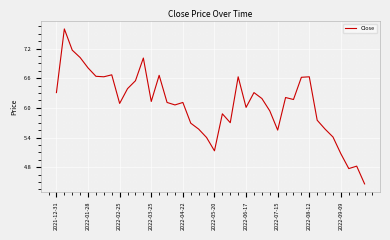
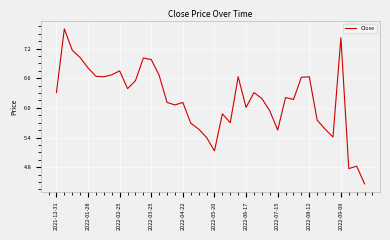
  {
    "2021-12-31": 6.3,
    "2022-01-28": 6.8,
-   "2022-02-25": 6.1,
-   "2022-03-25": 6.1,
+   "2022-02-25": 6.8,
+   "2022-03-25": 7.0,
    "2022-04-22": 6.1,
    "2022-05-20": 5.1,
    "2022-06-17": 6.0,
    "2022-07-15": 5.6,
    "2022-08-12": 6.6,
-   "2022-09-09": 5.1
+   "2022-09-09": 7.4
  }
